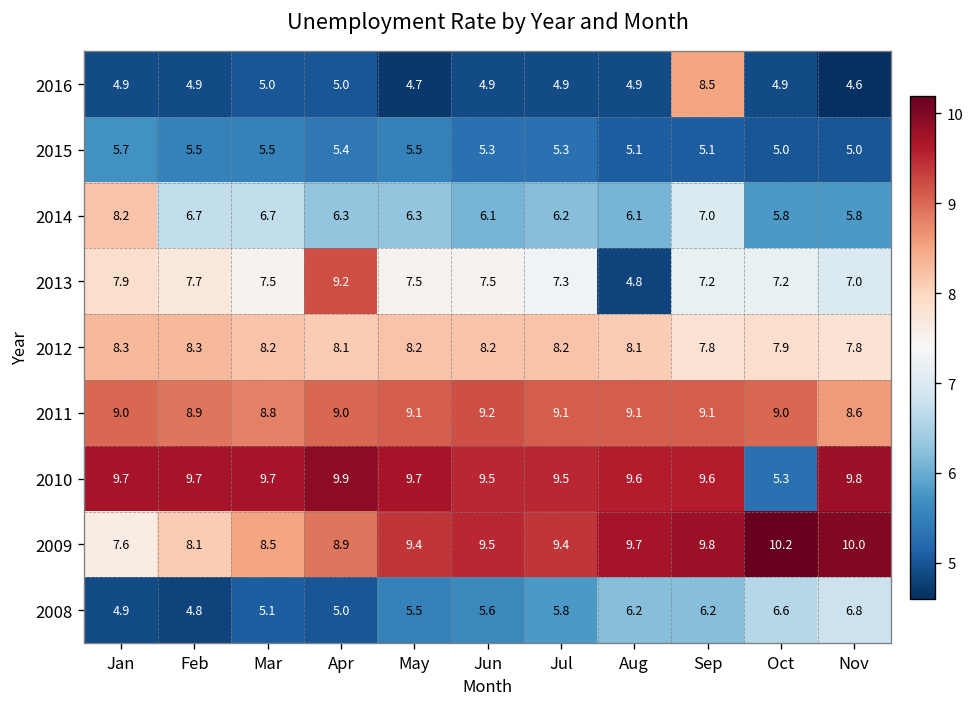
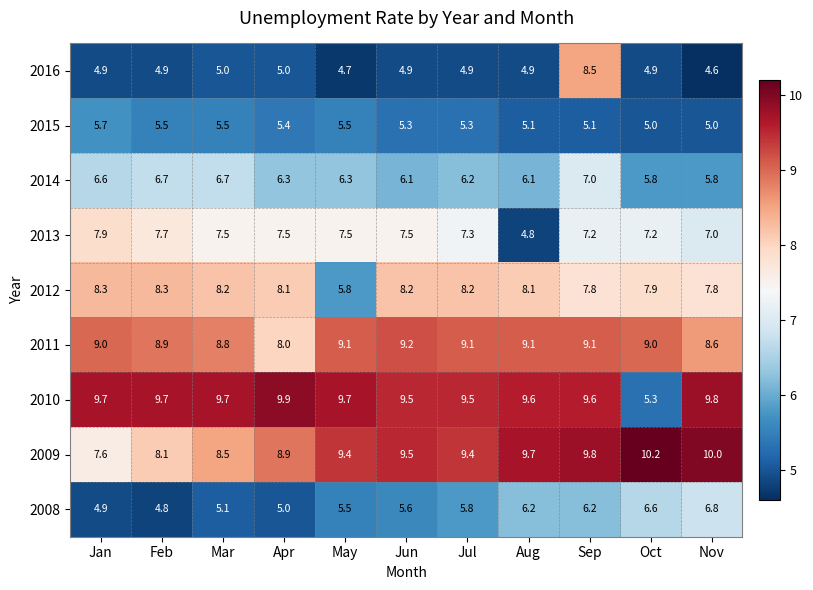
  {
    "2016": {
      "Jan": 4.9,
      "Feb": 4.9,
      "Mar": 5.0,
      "Apr": 5.0,
      "May": 4.7,
      "Jun": 4.9,
      "Jul": 4.9,
      "Aug": 4.9,
      "Sep": 8.5,
      "Oct": 4.9,
      "Nov": 4.6
    },
    "2015": {
      "Jan": 5.7,
      "Feb": 5.5,
      "Mar": 5.5,
      "Apr": 5.4,
      "May": 5.5,
      "Jun": 5.3,
      "Jul": 5.3,
      "Aug": 5.1,
      "Sep": 5.1,
      "Oct": 5.0,
      "Nov": 5.0
    },
    "2014": {
-     "Jan": 8.2,
+     "Jan": 6.6,
      "Feb": 6.7,
      "Mar": 6.7,
      "Apr": 6.3,
      "May": 6.3,
      "Jun": 6.1,
      "Jul": 6.2,
      "Aug": 6.1,
      "Sep": 7.0,
      "Oct": 5.8,
      "Nov": 5.8
    },
    "2013": {
      "Jan": 7.9,
      "Feb": 7.7,
      "Mar": 7.5,
-     "Apr": 9.2,
+     "Apr": 7.5,
      "May": 7.5,
      "Jun": 7.5,
      "Jul": 7.3,
      "Aug": 4.8,
      "Sep": 7.2,
      "Oct": 7.2,
      "Nov": 7.0
    },
    "2012": {
      "Jan": 8.3,
      "Feb": 8.3,
      "Mar": 8.2,
      "Apr": 8.1,
-     "May": 8.2,
+     "May": 5.8,
      "Jun": 8.2,
      "Jul": 8.2,
      "Aug": 8.1,
      "Sep": 7.8,
      "Oct": 7.9,
      "Nov": 7.8
    },
    "2011": {
      "Jan": 9.0,
      "Feb": 8.9,
      "Mar": 8.8,
-     "Apr": 9.0,
+     "Apr": 8.0,
      "May": 9.1,
      "Jun": 9.2,
      "Jul": 9.1,
      "Aug": 9.1,
      "Sep": 9.1,
      "Oct": 9.0,
      "Nov": 8.6
    },
    "2010": {
      "Jan": 9.7,
      "Feb": 9.7,
      "Mar": 9.7,
      "Apr": 9.9,
      "May": 9.7,
      "Jun": 9.5,
      "Jul": 9.5,
      "Aug": 9.6,
      "Sep": 9.6,
      "Oct": 5.3,
      "Nov": 9.8
    },
    "2009": {
      "Jan": 7.6,
      "Feb": 8.1,
      "Mar": 8.5,
      "Apr": 8.9,
      "May": 9.4,
      "Jun": 9.5,
      "Jul": 9.4,
      "Aug": 9.7,
      "Sep": 9.8,
      "Oct": 10.2,
      "Nov": 10.0
    },
    "2008": {
      "Jan": 4.9,
      "Feb": 4.8,
      "Mar": 5.1,
      "Apr": 5.0,
      "May": 5.5,
      "Jun": 5.6,
      "Jul": 5.8,
      "Aug": 6.2,
      "Sep": 6.2,
      "Oct": 6.6,
      "Nov": 6.8
    }
  }
